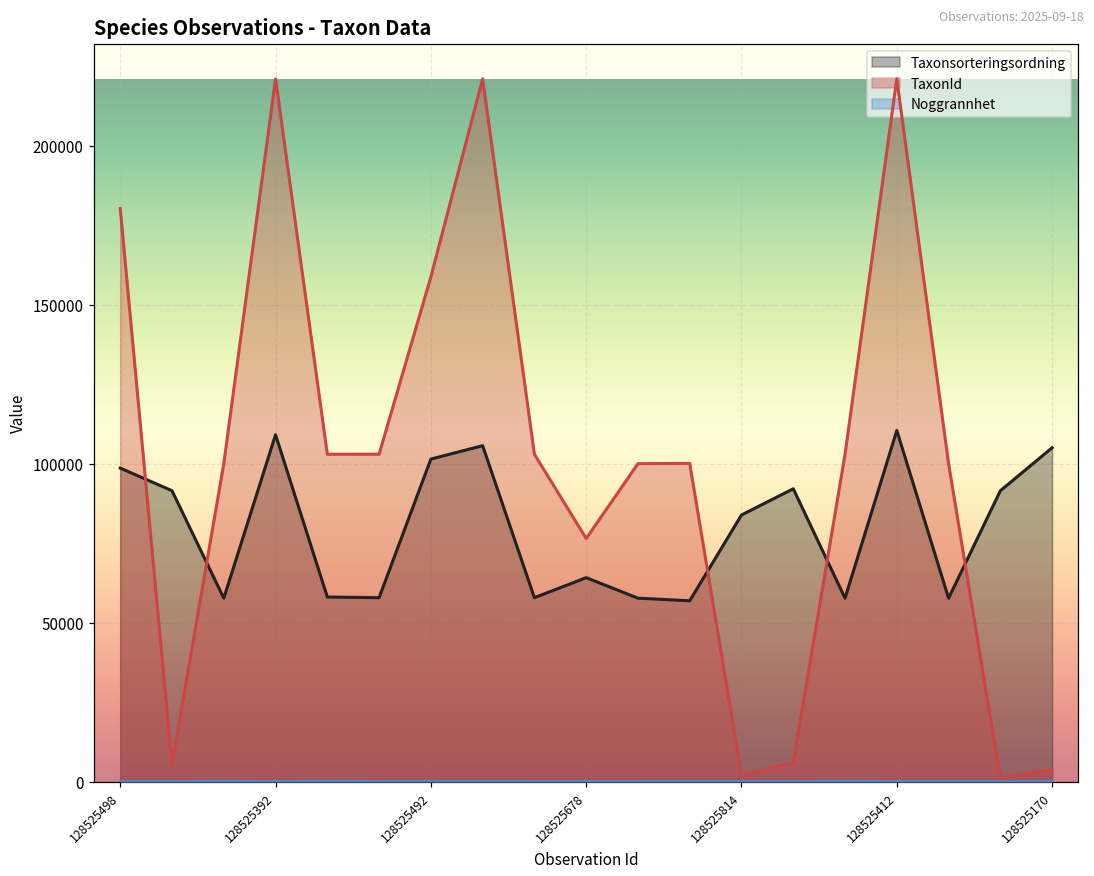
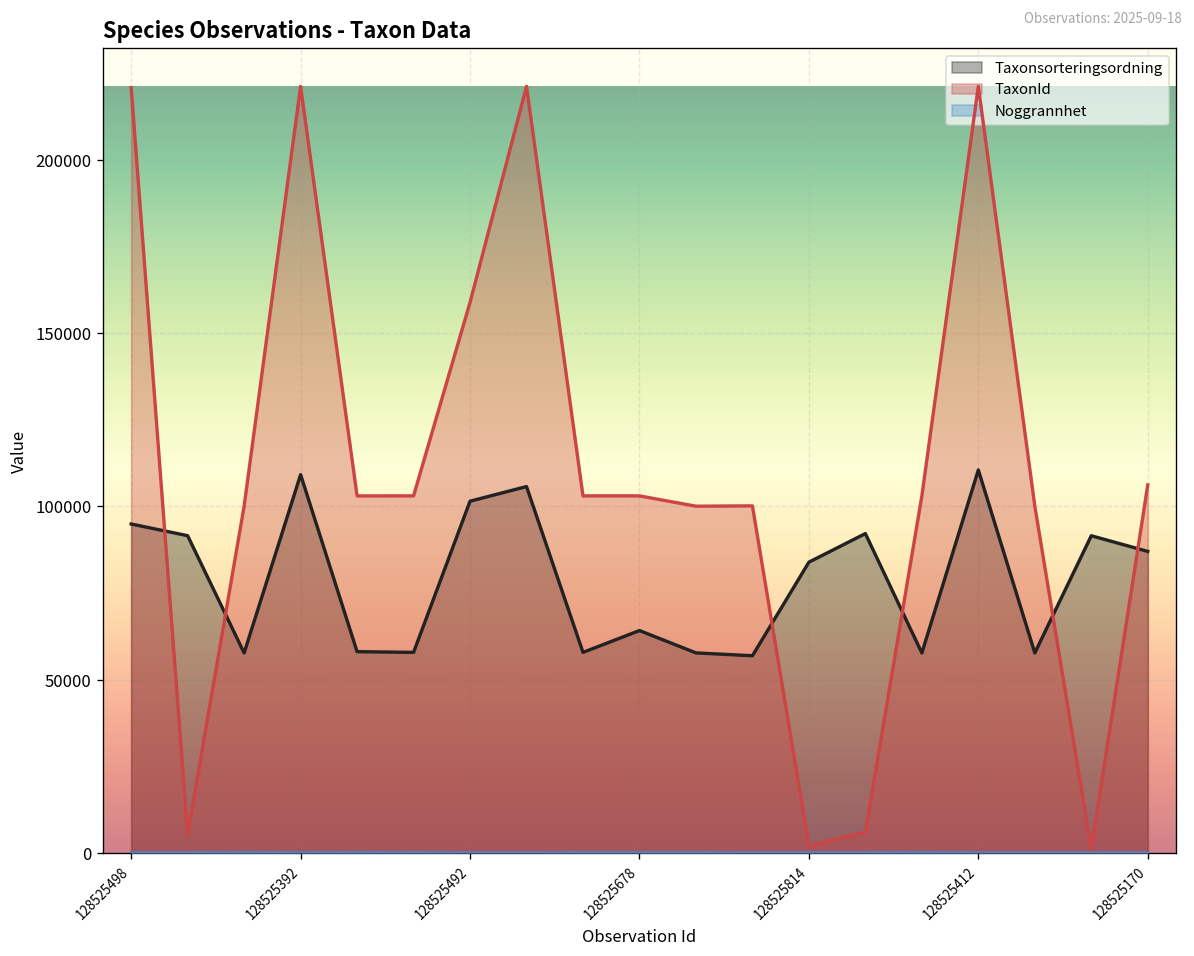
  {
    "Taxonsorteringsordning": {
-     "128525498": 99000,
+     "128525498": 95000,
      "128525392": 109000,
      "128525492": 101000,
      "128525678": 64000,
      "128525814": 84000,
      "128525412": 111000,
-     "128525170": 105000
+     "128525170": 87000
    },
    "TaxonId": {
-     "128525498": 180000,
+     "128525498": 221000,
      "128525392": 221000,
      "128525492": 159000,
-     "128525678": 76000,
+     "128525678": 103000,
      "128525814": 2000,
-     "128525170": 4000
+     "128525170": 106000
    },
    "Noggrannhet": {
      "128525498": 0,
      "128525392": 0,
      "128525492": 0,
      "128525678": 0,
      "128525814": 0,
      "128525412": 0,
      "128525170": 0
    }
  }
